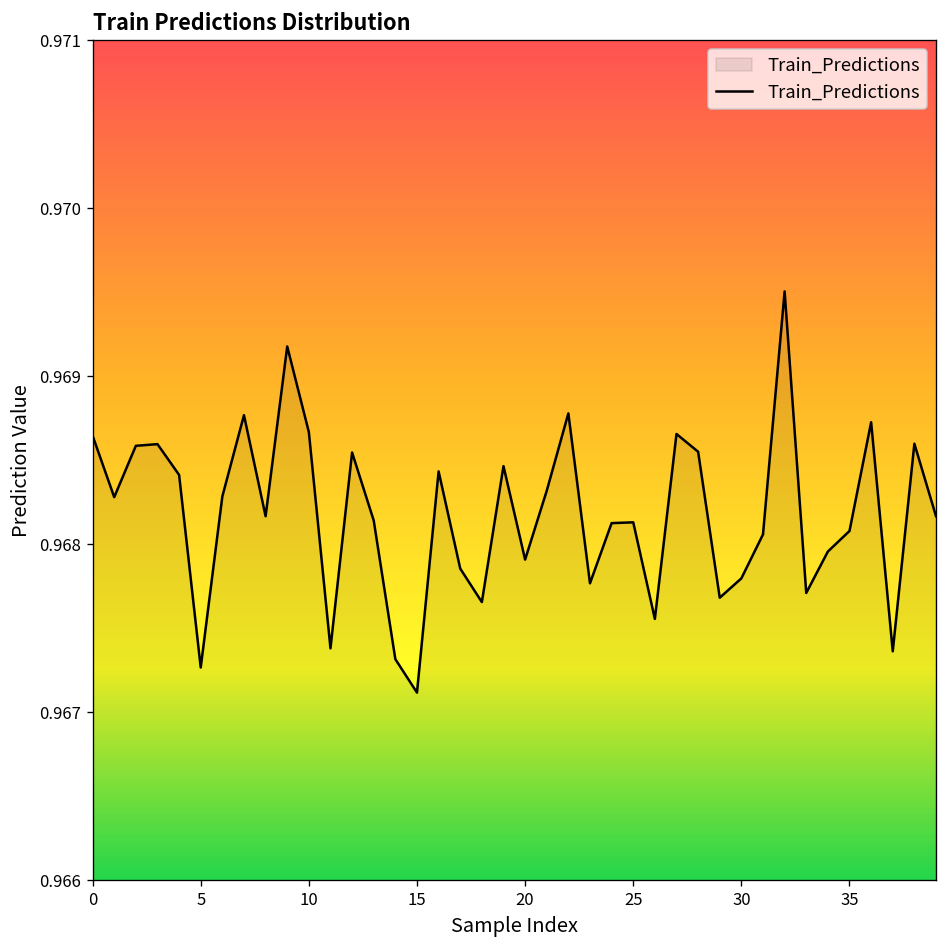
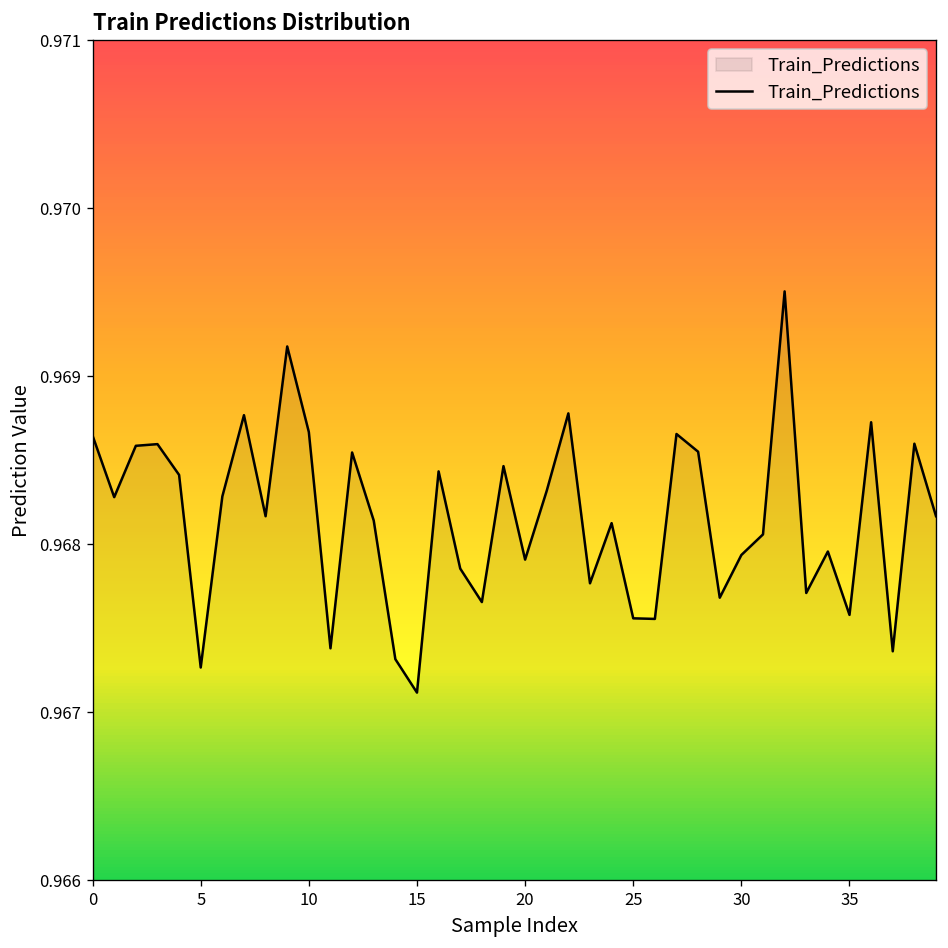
  {
    "0": 0.96865,
    "5": 0.96727,
    "10": 0.96867,
    "15": 0.96712,
    "20": 0.96791,
-   "25": 0.96813,
-   "30": 0.96780,
-   "35": 0.96808
+   "25": 0.96756,
+   "30": 0.96794,
+   "35": 0.96758
  }
